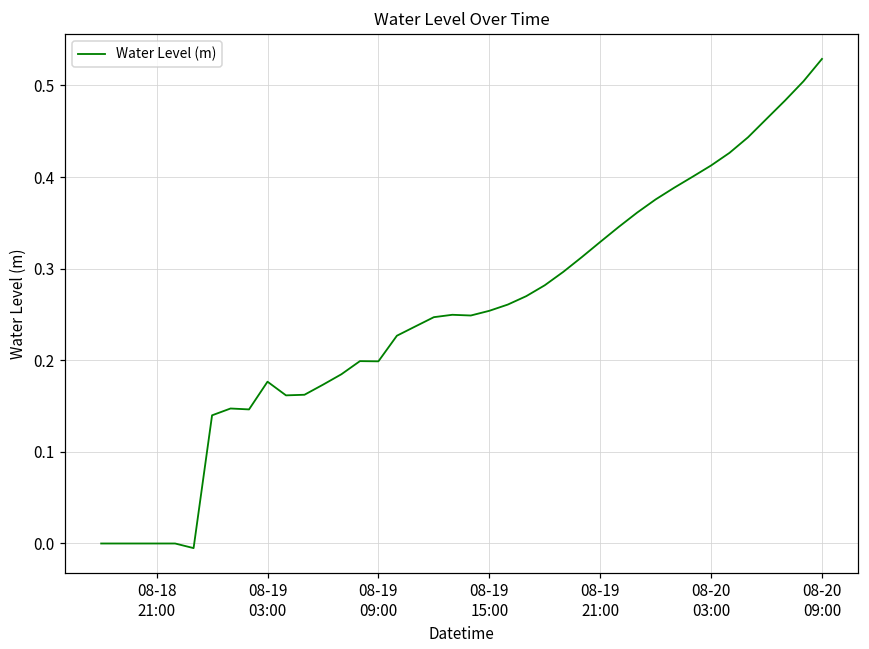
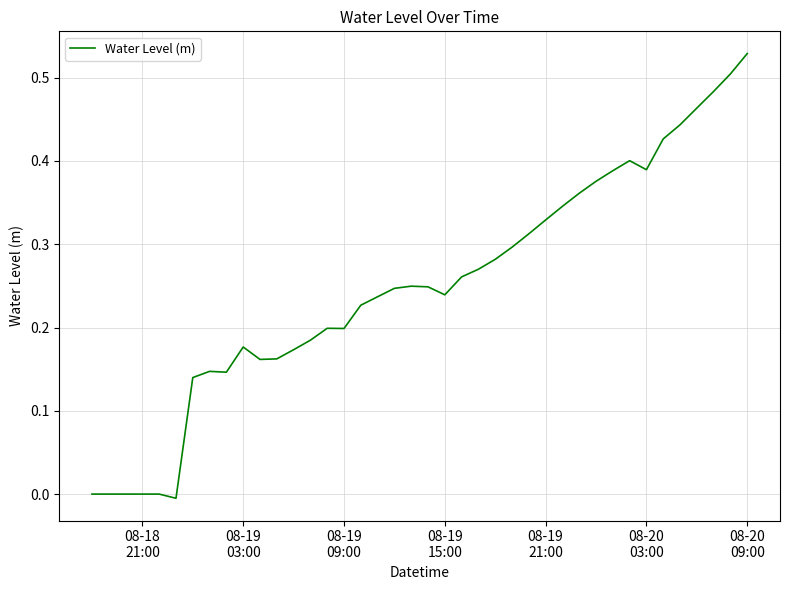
  {
    "08-18 21:00": 0.00,
    "08-19 03:00": 0.18,
    "08-19 09:00": 0.20,
-   "08-19 15:00": 0.25,
+   "08-19 15:00": 0.24,
    "08-19 21:00": 0.33,
-   "08-20 03:00": 0.41,
+   "08-20 03:00": 0.39,
    "08-20 09:00": 0.53
  }
